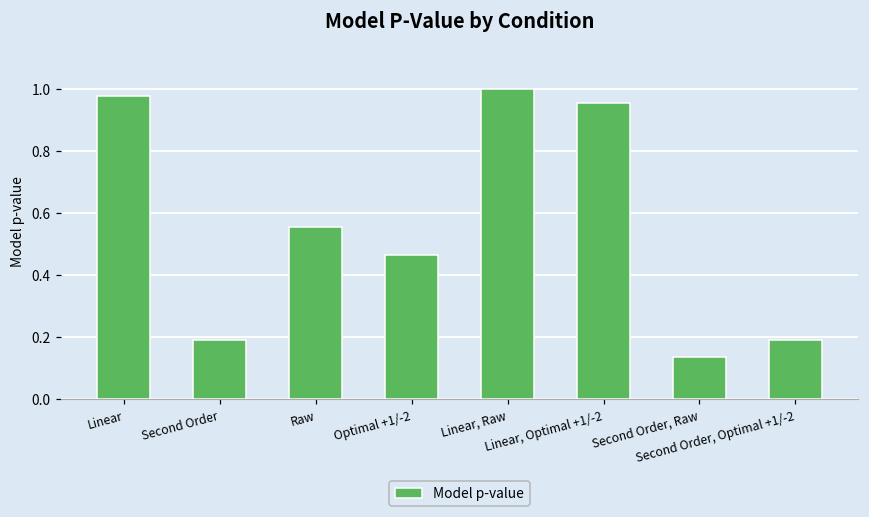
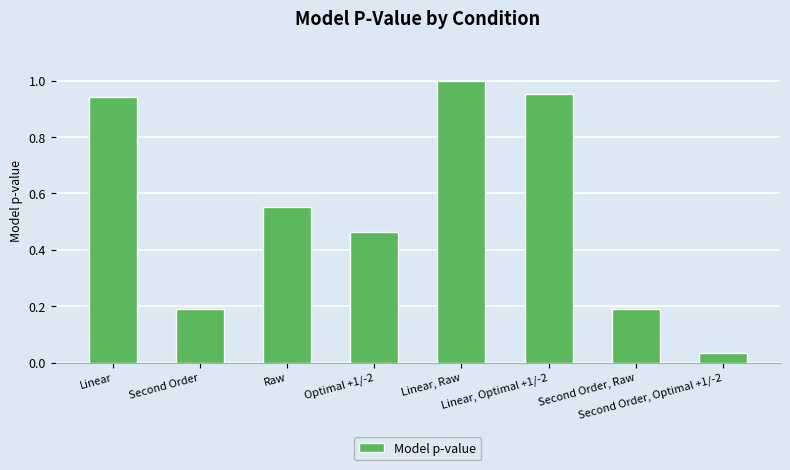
  {
-   "Linear": 0.98,
+   "Linear": 0.94,
    "Second Order": 0.19,
    "Raw": 0.55,
    "Optimal +1/-2": 0.46,
    "Linear, Raw": 1.00,
    "Linear, Optimal +1/-2": 0.95,
-   "Second Order, Raw": 0.13,
-   "Second Order, Optimal +1/-2": 0.19
+   "Second Order, Raw": 0.19,
+   "Second Order, Optimal +1/-2": 0.04
  }
